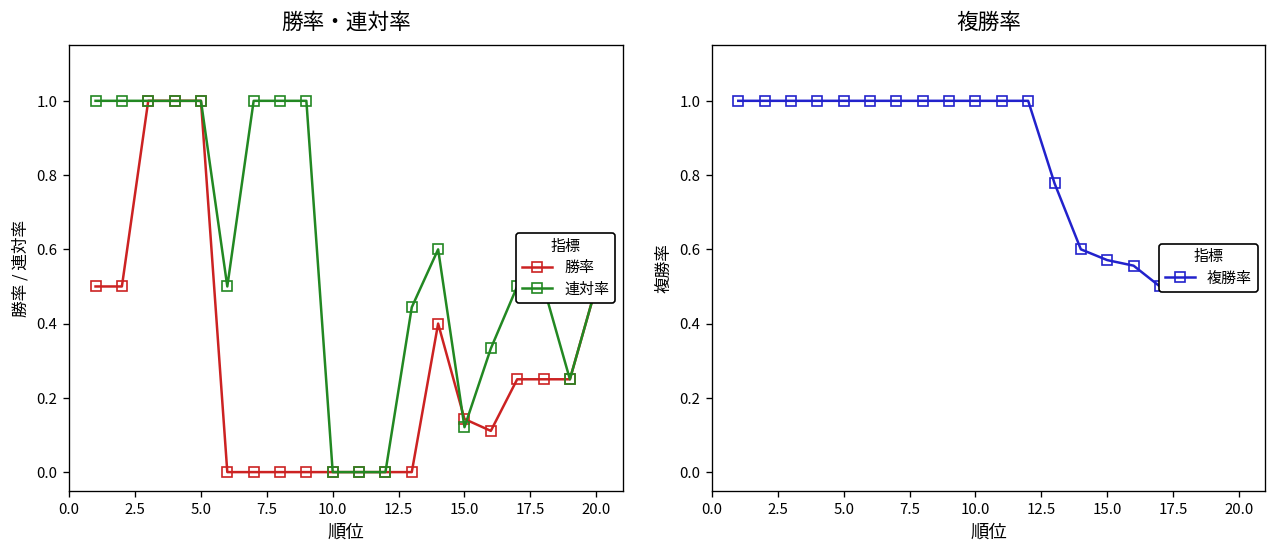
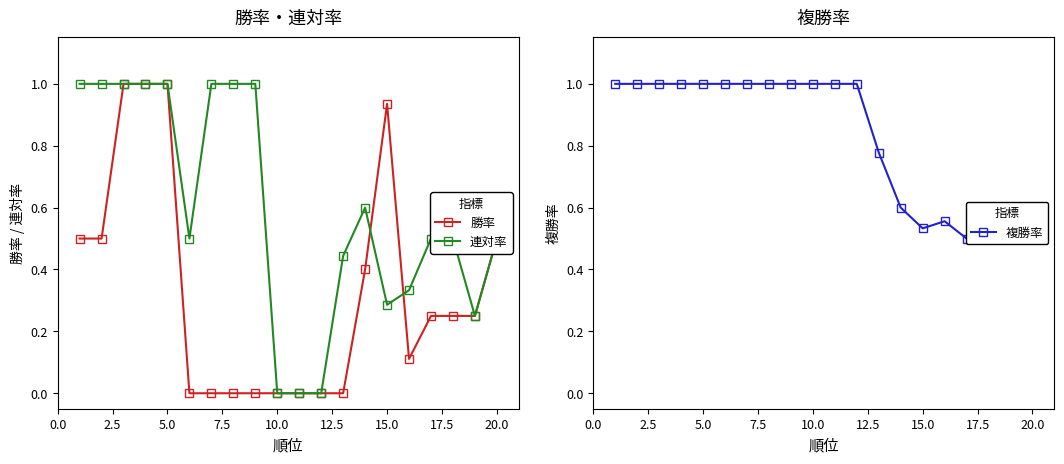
  {
    "勝率・連対率": {
      "勝率": {
-       "15.0": 0.14
+       "15.0": 0.94
      },
      "連対率": {
-       "15.0": 0.12
+       "15.0": 0.29
      }
    },
    "複勝率": {
      "5.0": 1.00,
      "10.0": 1.00,
-     "15.0": 0.57
+     "15.0": 0.53
    }
  }
